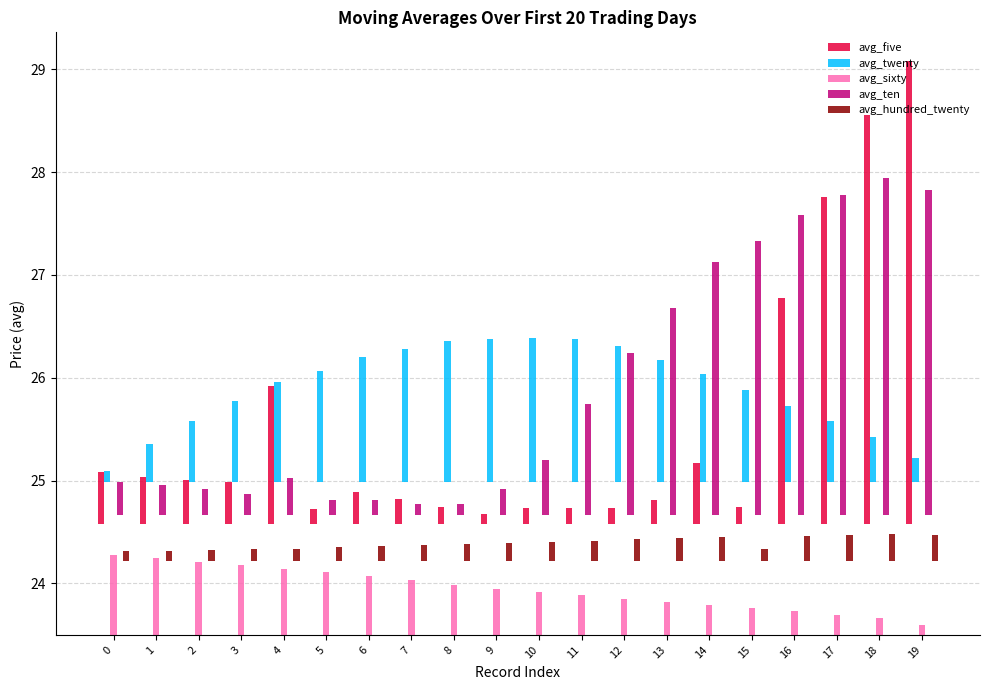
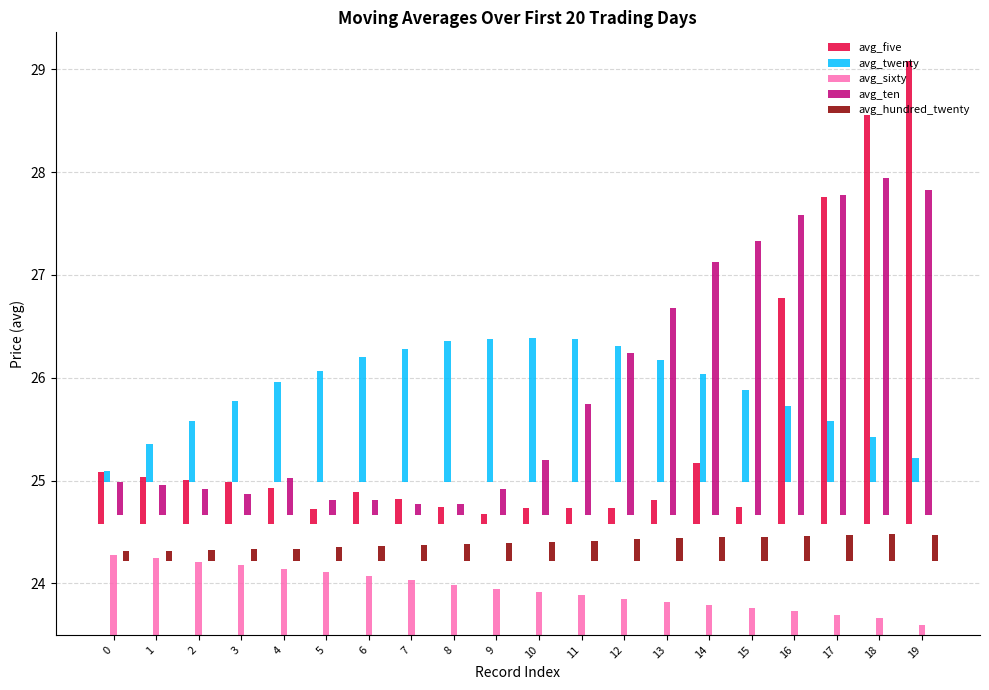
  {
    "avg_five": {
      "0": 25.08,
      "1": 25.04,
      "2": 25.01,
      "3": 24.99,
-     "4": 25.92,
+     "4": 24.93,
      "5": 24.72,
      "6": 24.89,
      "7": 24.82,
      "8": 24.74,
      "9": 24.68,
      "10": 24.73,
      "11": 24.73,
      "12": 24.73,
      "13": 24.81,
      "14": 25.17,
      "15": 24.74,
      "16": 26.78,
      "17": 27.76,
      "18": 28.56,
      "19": 29.08
    },
    "avg_twenty": {
      "0": 25.09,
      "1": 25.36,
      "2": 25.58,
      "3": 25.77,
      "4": 25.96,
      "5": 26.07,
      "6": 26.20,
      "7": 26.28,
      "8": 26.36,
      "9": 26.38,
      "10": 26.39,
      "11": 26.38,
      "12": 26.31,
      "13": 26.17,
      "14": 26.04,
      "15": 25.88,
      "16": 25.73,
      "17": 25.58,
      "18": 25.42,
      "19": 25.22
    },
    "avg_sixty": {
      "0": 24.28,
      "1": 24.25,
      "2": 24.21,
      "3": 24.18,
      "4": 24.14,
      "5": 24.11,
      "6": 24.07,
      "7": 24.03,
      "8": 23.99,
      "9": 23.95,
      "10": 23.92,
      "11": 23.89,
      "12": 23.85,
      "13": 23.82,
      "14": 23.79,
      "15": 23.76,
      "16": 23.73,
      "17": 23.69,
      "18": 23.66,
      "19": 23.60
    },
    "avg_ten": {
      "0": 24.99,
      "1": 24.96,
      "2": 24.92,
      "3": 24.87,
      "4": 25.03,
      "5": 24.81,
      "6": 24.81,
      "7": 24.77,
      "8": 24.77,
      "9": 24.92,
      "10": 25.20,
      "11": 25.75,
      "12": 26.24,
      "13": 26.68,
      "14": 27.13,
      "15": 27.33,
      "16": 27.58,
      "17": 27.78,
      "18": 27.94,
      "19": 27.83
    },
    "avg_hundred_twenty": {
      "0": 24.32,
      "1": 24.32,
      "2": 24.33,
      "3": 24.34,
      "4": 24.34,
      "5": 24.35,
      "6": 24.36,
      "7": 24.37,
      "8": 24.38,
      "9": 24.39,
      "10": 24.40,
      "11": 24.41,
      "12": 24.43,
      "13": 24.44,
      "14": 24.45,
-     "15": 24.34,
+     "15": 24.45,
      "16": 24.46,
      "17": 24.47,
      "18": 24.48,
      "19": 24.47
    }
  }
